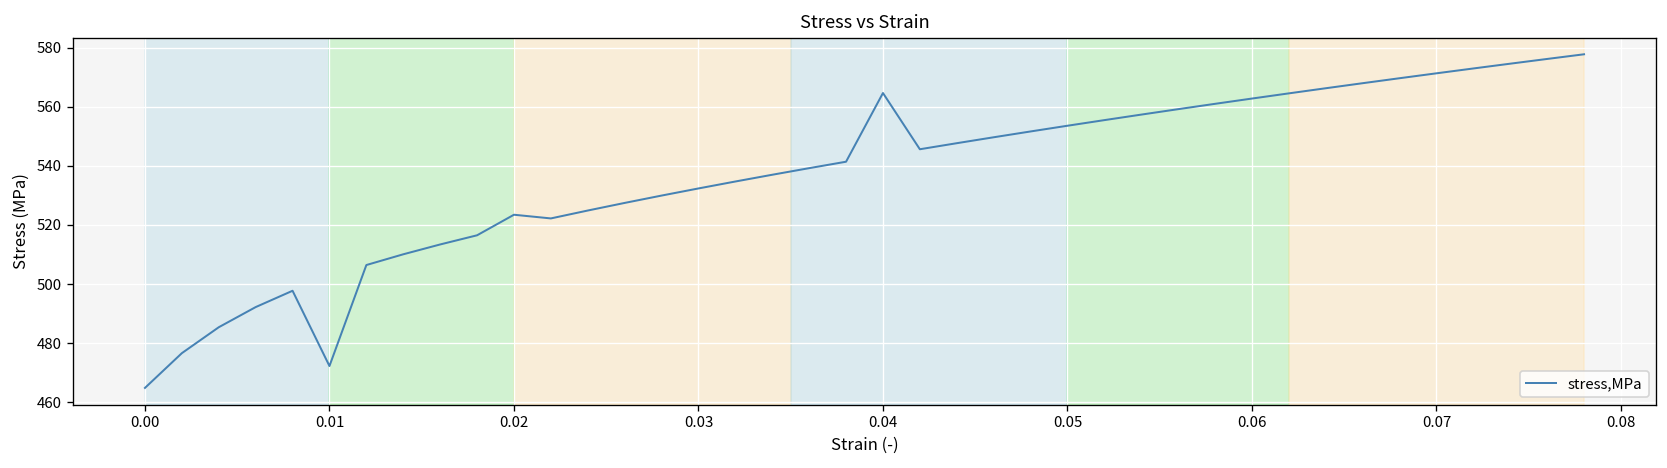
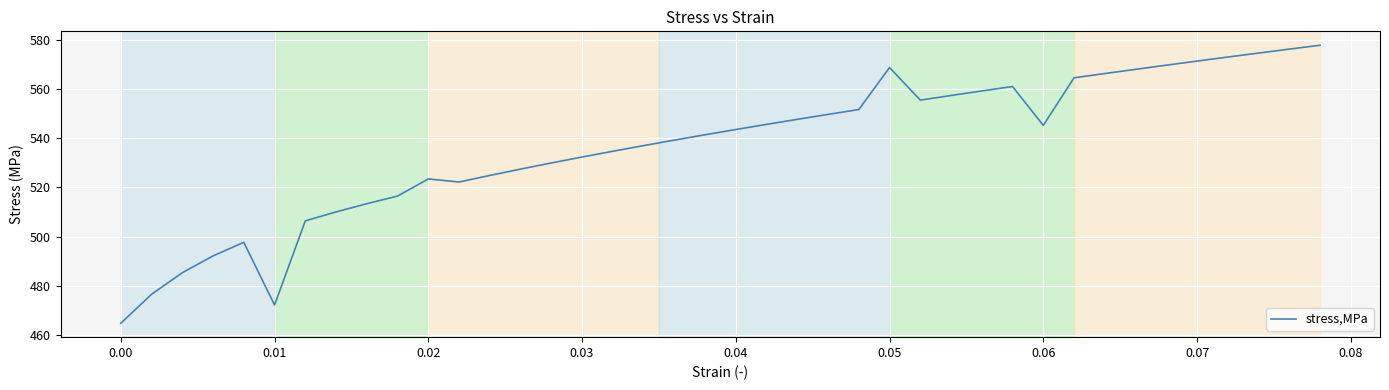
  {
    "0.00": 465,
    "0.01": 472,
    "0.02": 523,
    "0.03": 532,
-   "0.04": 565,
-   "0.05": 554,
-   "0.06": 563,
+   "0.04": 544,
+   "0.05": 569,
+   "0.06": 545,
    "0.07": 571
  }
